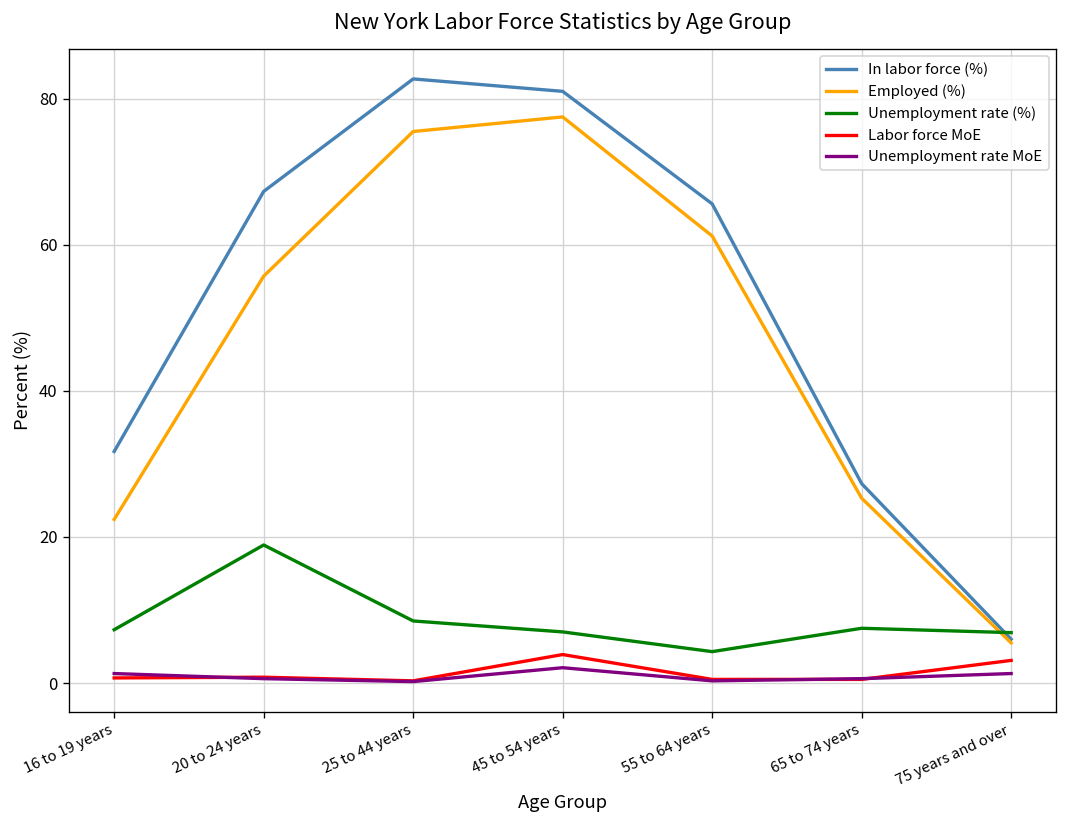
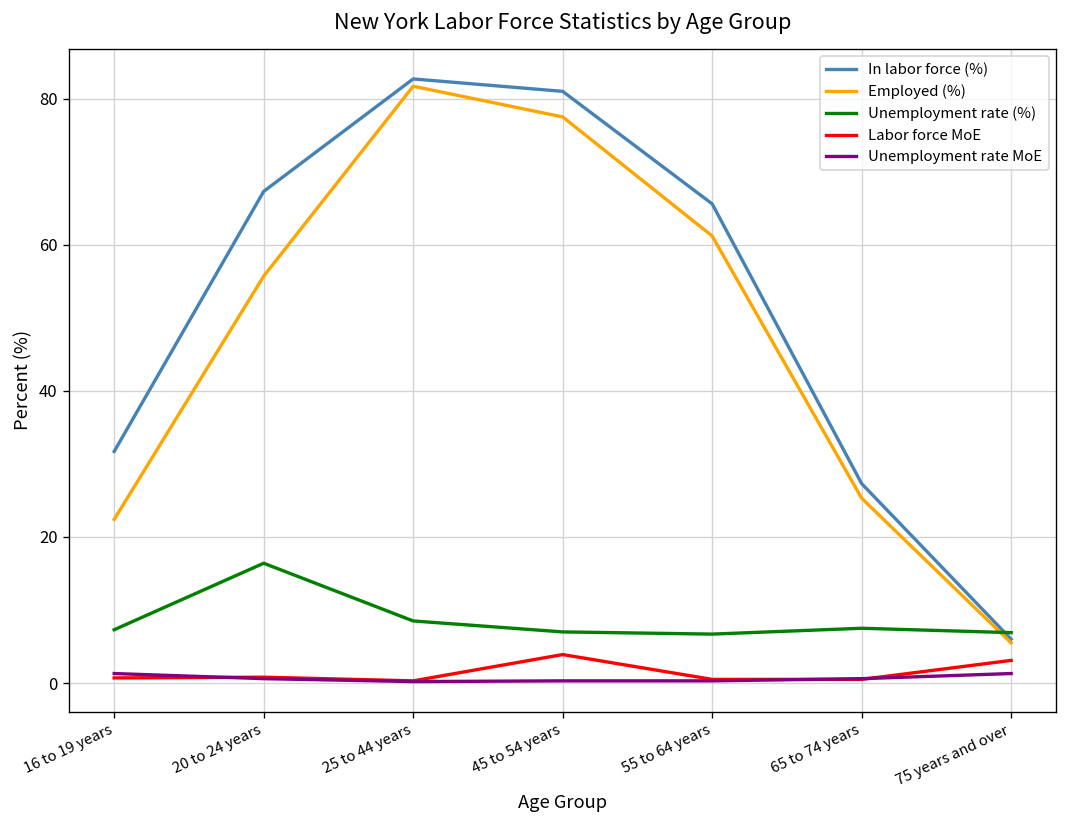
  {
    "In labor force (%)": {
      "16 to 19 years": 32,
      "20 to 24 years": 67,
      "25 to 44 years": 83,
      "45 to 54 years": 81,
      "55 to 64 years": 66,
      "65 to 74 years": 27,
      "75 years and over": 6
    },
    "Employed (%)": {
      "16 to 19 years": 22,
      "20 to 24 years": 56,
-     "25 to 44 years": 76,
+     "25 to 44 years": 82,
      "45 to 54 years": 78,
      "55 to 64 years": 61,
      "65 to 74 years": 25,
      "75 years and over": 6
    },
    "Unemployment rate (%)": {
      "16 to 19 years": 7,
-     "20 to 24 years": 19,
+     "20 to 24 years": 16,
      "25 to 44 years": 9,
      "45 to 54 years": 7,
-     "55 to 64 years": 4,
+     "55 to 64 years": 7,
      "65 to 74 years": 8,
      "75 years and over": 7
    },
    "Labor force MoE": {
      "16 to 19 years": 1,
      "45 to 54 years": 4,
      "75 years and over": 3
    },
    "Unemployment rate MoE": {
      "16 to 19 years": 1,
-     "45 to 54 years": 2,
+     "45 to 54 years": 0,
      "75 years and over": 1
    }
  }
